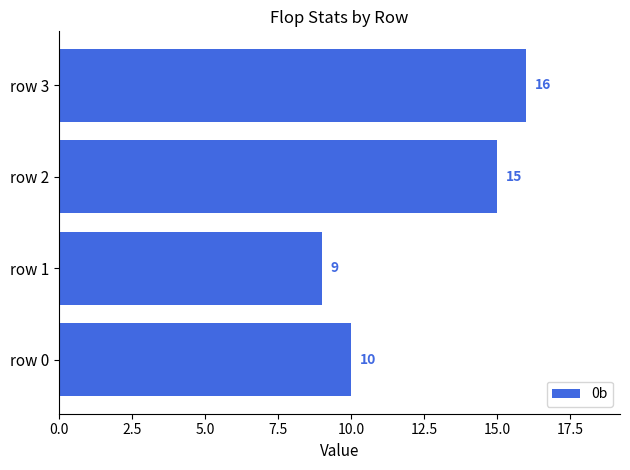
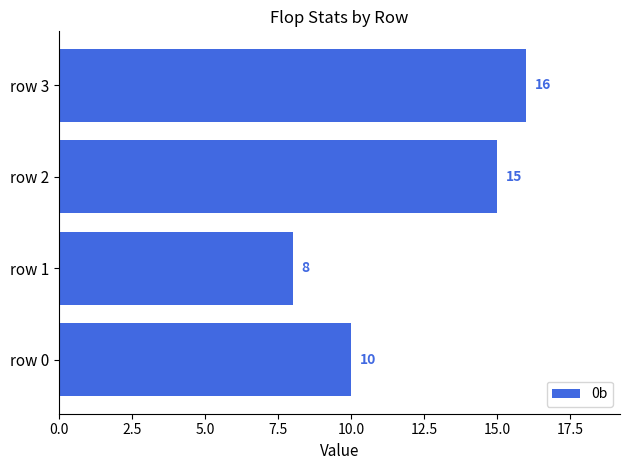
  {
    "row 3": 16,
    "row 2": 15,
-   "row 1": 9,
+   "row 1": 8,
    "row 0": 10
  }
